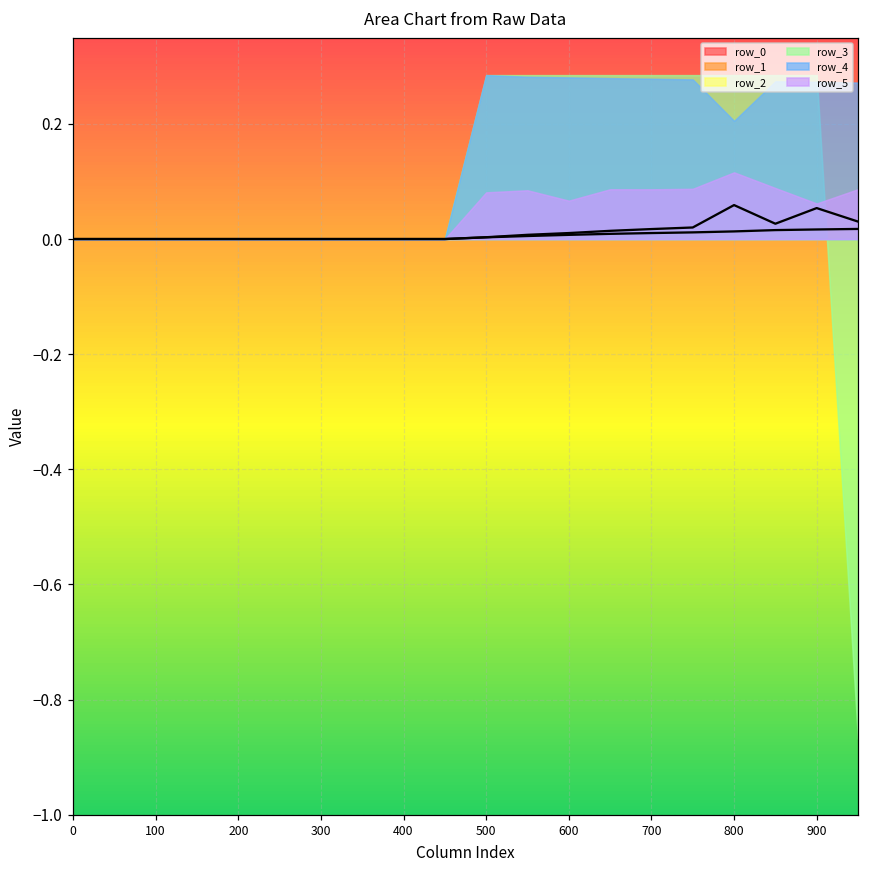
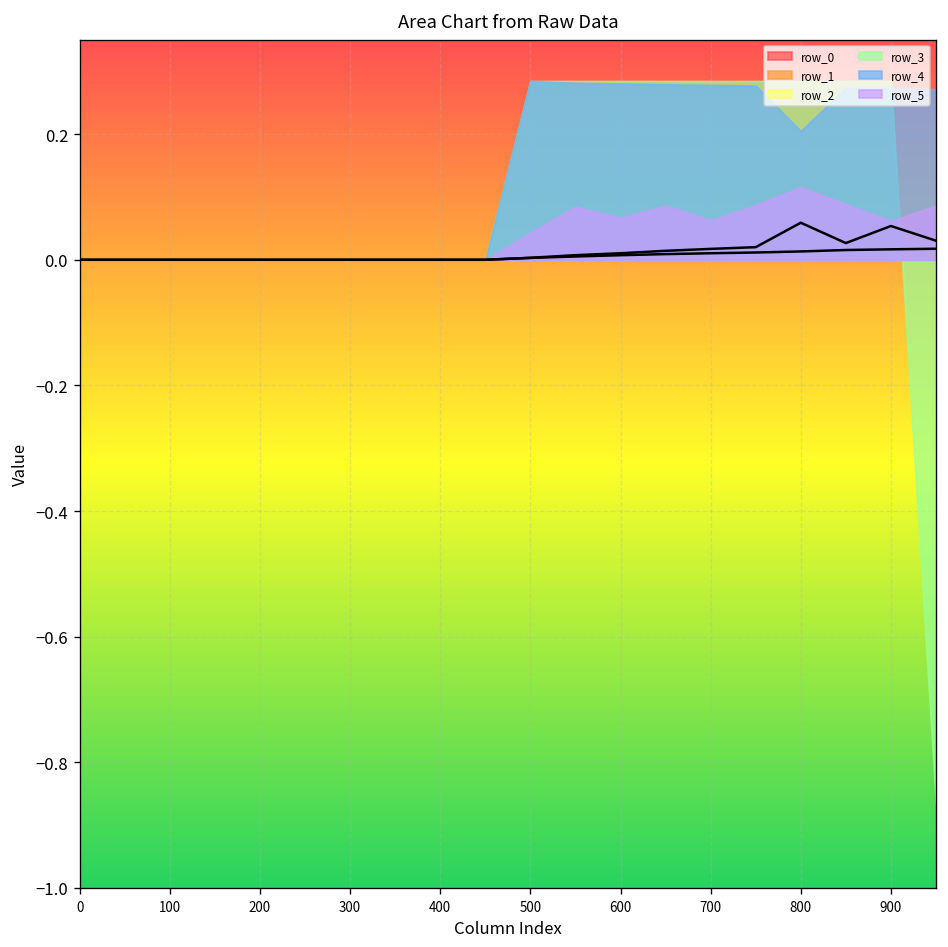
  {
    "row_0": {
      "600": 0.00,
      "700": 0.00,
      "800": 0.00,
      "900": 0.00
    },
    "row_1": {
      "700": 0.01,
      "800": 0.01,
      "900": 0.02
    },
    "row_2": {
      "700": 0.02,
      "800": 0.06,
      "900": 0.05
    },
    "row_4": {
      "700": 0.28,
      "800": 0.21
    },
    "row_5": {
-     "500": 0.08,
+     "500": 0.04,
      "600": 0.07,
-     "700": 0.09,
+     "700": 0.06,
      "800": 0.12,
      "900": 0.06
    }
  }
